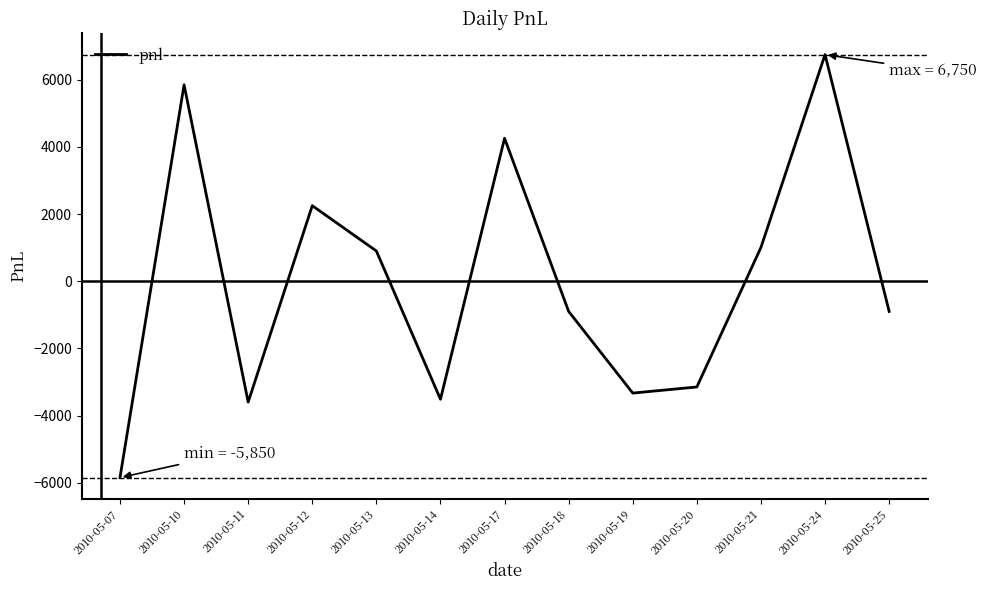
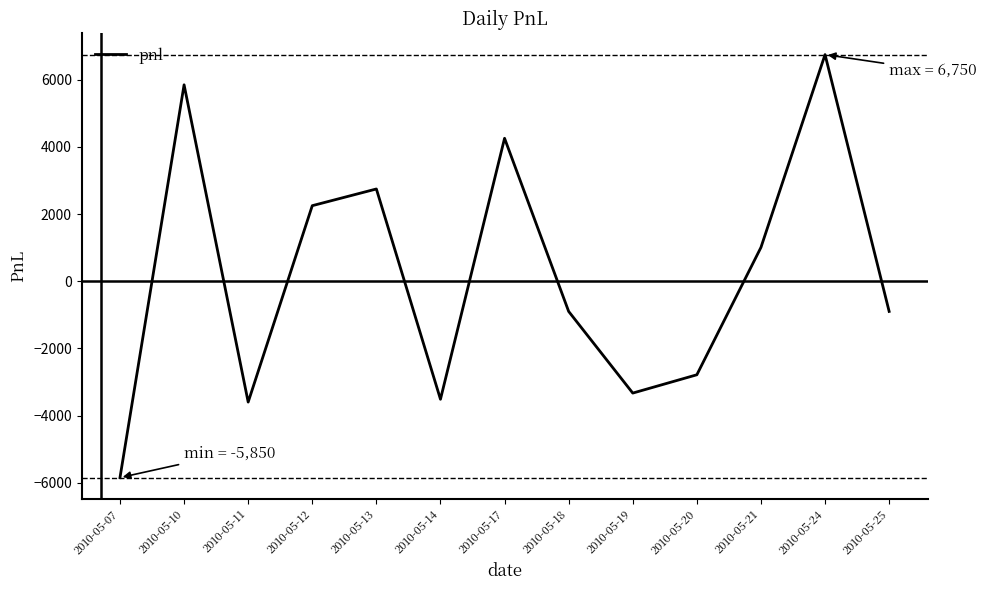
  {
    "2010-05-10": 5900,
    "2010-05-11": -3600,
    "2010-05-12": 2300,
-   "2010-05-13": 900,
+   "2010-05-13": 2700,
    "2010-05-14": -3500,
    "2010-05-17": 4300,
    "2010-05-18": -900,
    "2010-05-19": -3300,
-   "2010-05-20": -3200,
+   "2010-05-20": -2800,
    "2010-05-21": 1000,
    "2010-05-25": -900
  }
